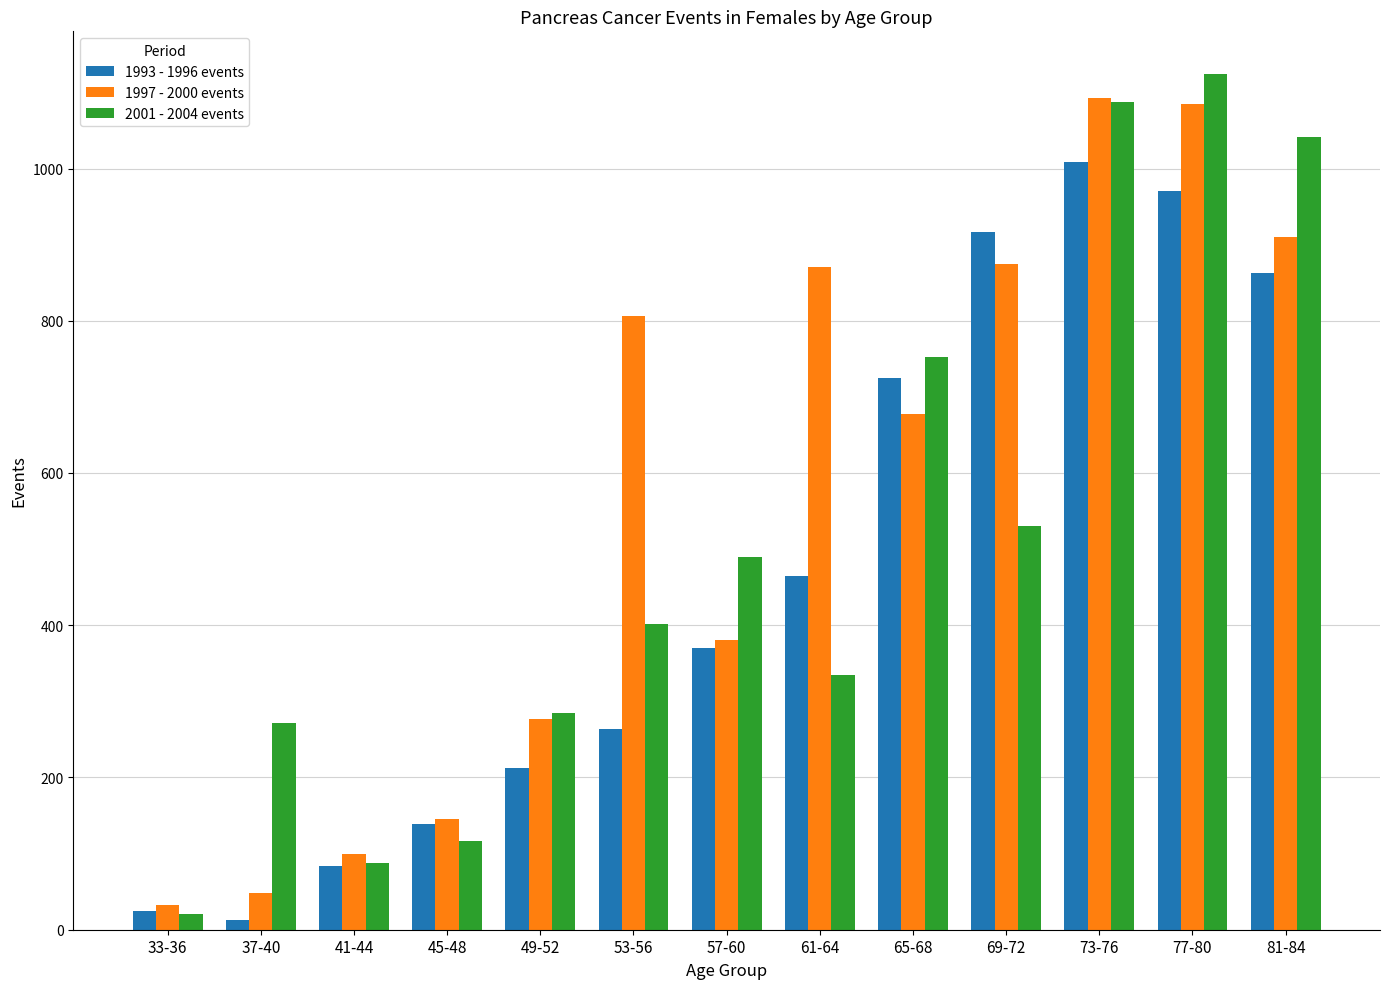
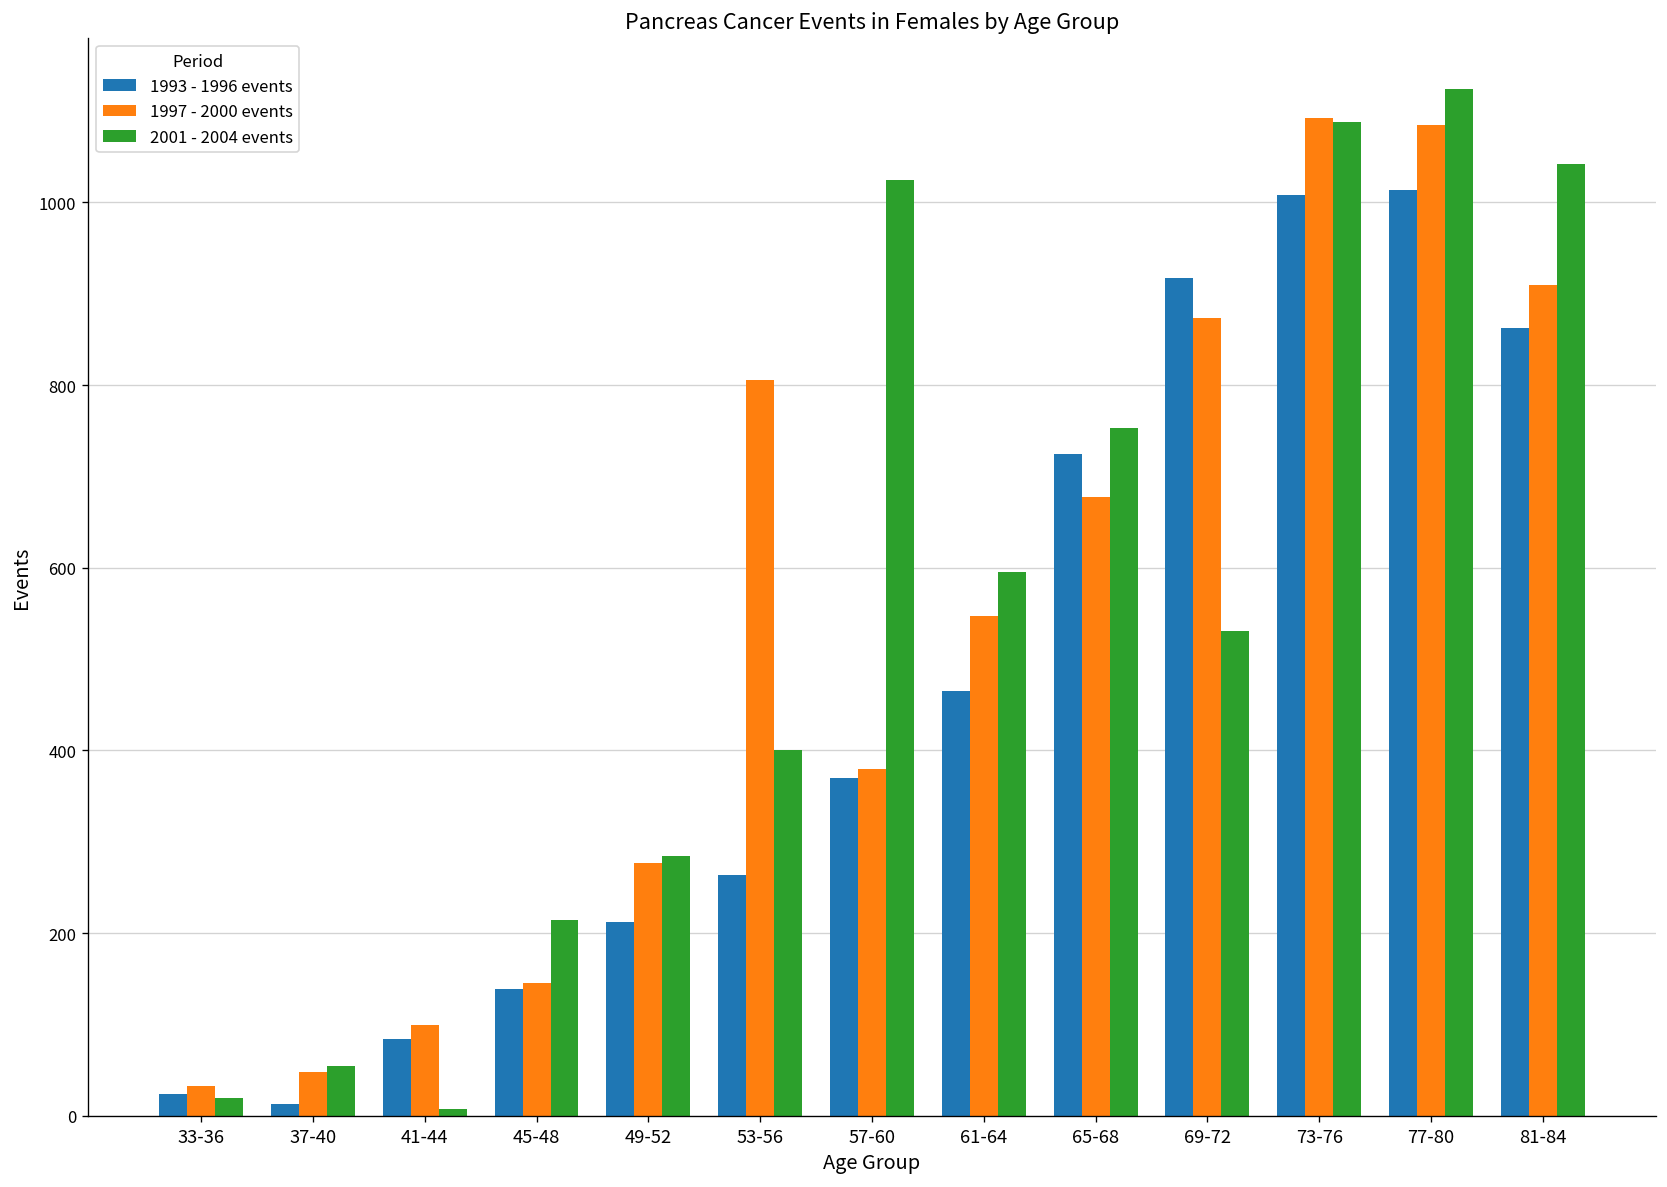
  {
    "1993 - 1996 events": {
      "33-36": 20,
      "37-40": 10,
      "41-44": 80,
      "45-48": 140,
      "49-52": 210,
      "53-56": 260,
      "57-60": 370,
      "61-64": 470,
      "65-68": 730,
      "69-72": 920,
      "73-76": 1010,
-     "77-80": 970,
+     "77-80": 1010,
      "81-84": 860
    },
    "1997 - 2000 events": {
      "33-36": 30,
      "37-40": 50,
      "41-44": 100,
      "45-48": 150,
      "49-52": 280,
      "53-56": 810,
      "57-60": 380,
-     "61-64": 870,
+     "61-64": 550,
      "65-68": 680,
      "69-72": 870,
      "73-76": 1090,
      "77-80": 1090,
      "81-84": 910
    },
    "2001 - 2004 events": {
      "33-36": 20,
-     "37-40": 270,
-     "41-44": 90,
-     "45-48": 120,
+     "37-40": 60,
+     "41-44": 10,
+     "45-48": 210,
      "49-52": 290,
      "53-56": 400,
-     "57-60": 490,
-     "61-64": 330,
+     "57-60": 1030,
+     "61-64": 600,
      "65-68": 750,
      "69-72": 530,
      "73-76": 1090,
      "77-80": 1120,
      "81-84": 1040
    }
  }
